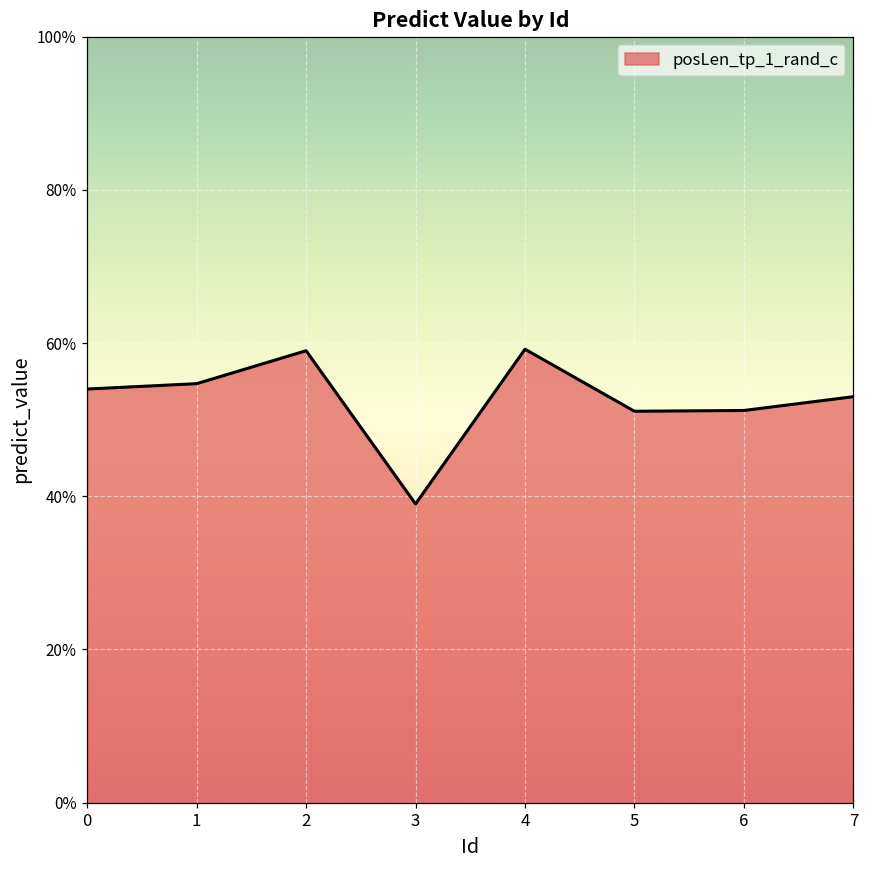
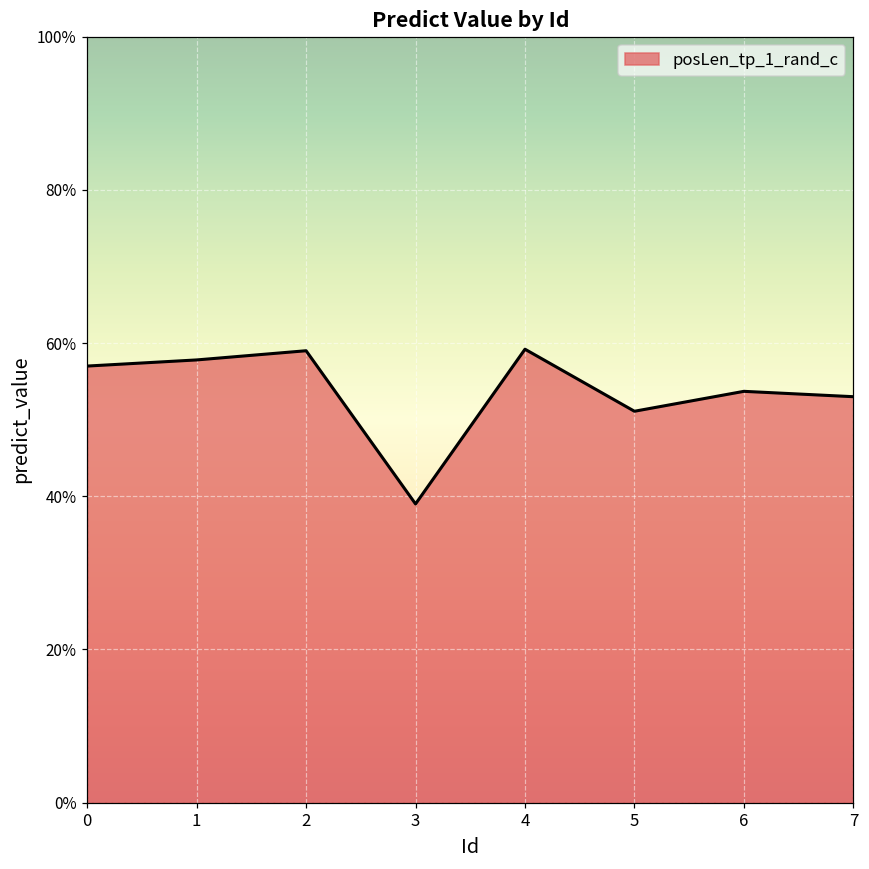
  {
-   "0": "54%",
-   "1": "55%",
+   "0": "57%",
+   "1": "58%",
    "2": "59%",
    "3": "39%",
    "4": "59%",
    "5": "51%",
-   "6": "51%",
+   "6": "54%",
    "7": "53%"
  }
